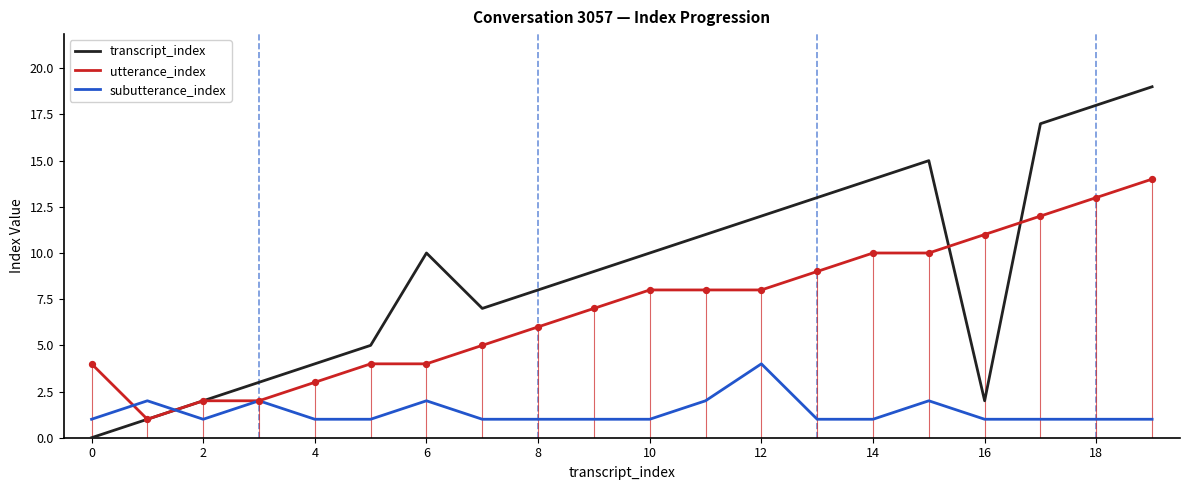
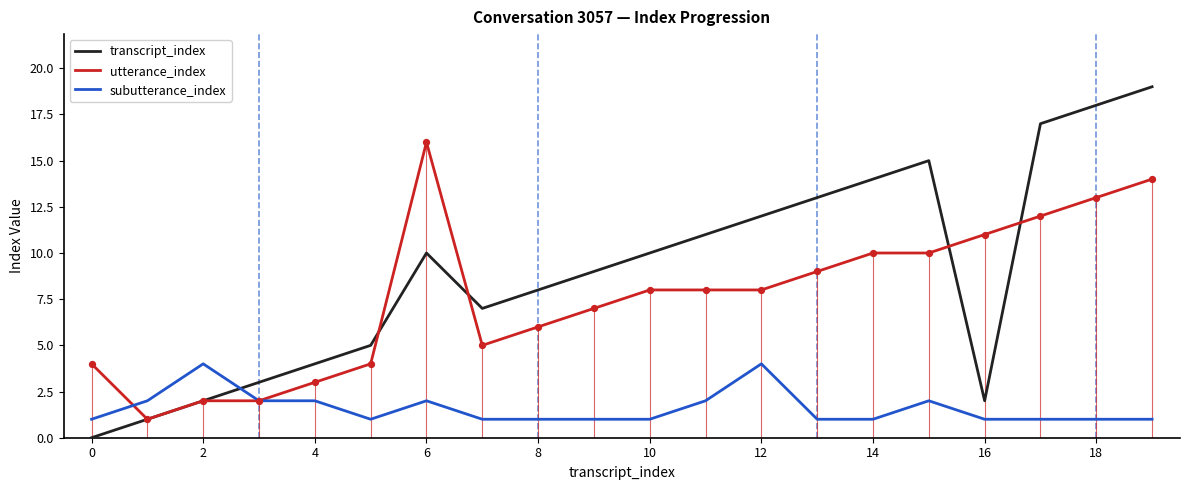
  {
    "transcript_index": {
      "0": 0,
      "4": 4,
      "6": 10,
      "8": 8,
      "10": 10,
      "12": 12,
      "14": 14,
      "16": 2,
      "18": 18
    },
    "utterance_index": {
      "0": 4,
      "4": 3,
-     "6": 4,
+     "6": 16,
      "8": 6,
      "10": 8,
      "12": 8,
      "14": 10,
      "16": 11,
      "18": 13
    },
    "subutterance_index": {
      "0": 1,
-     "2": 1,
-     "4": 1,
+     "2": 4,
+     "4": 2,
      "6": 2,
      "8": 1,
      "10": 1,
      "12": 4,
      "14": 1,
      "16": 1,
      "18": 1
    }
  }
